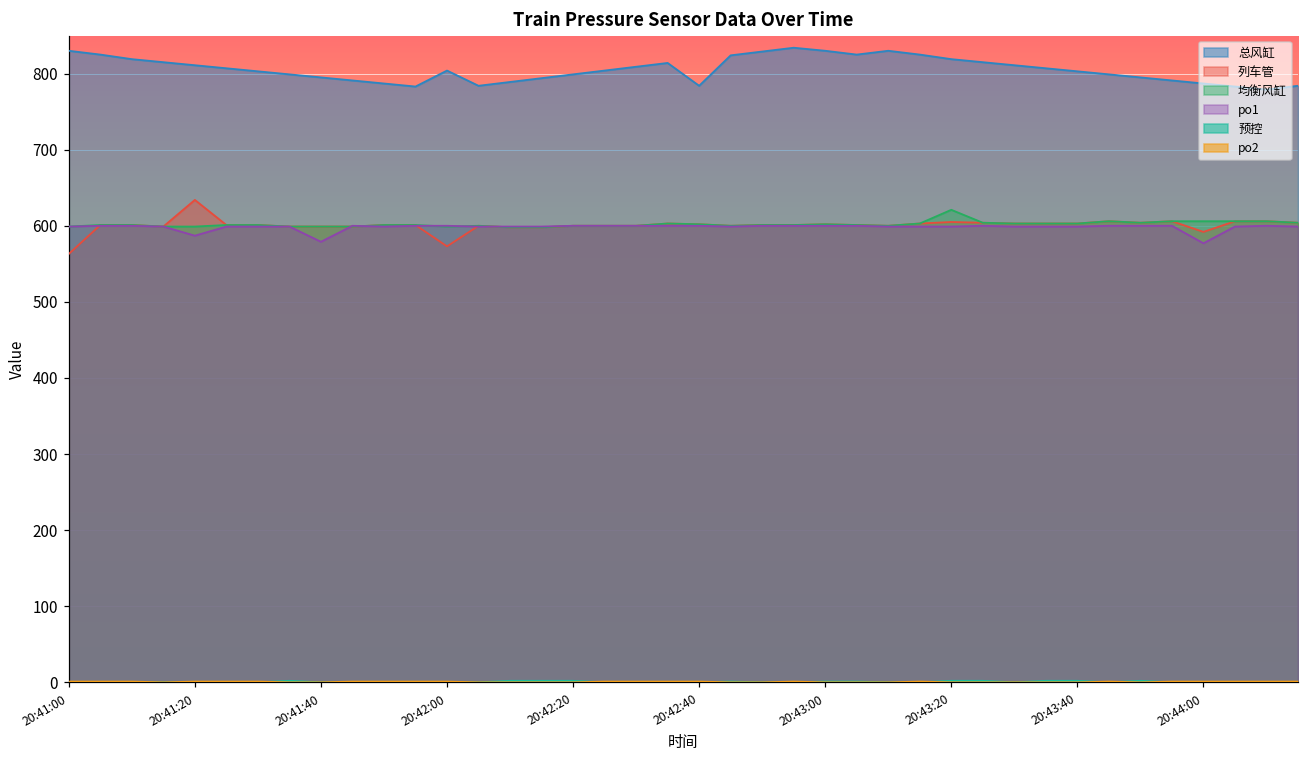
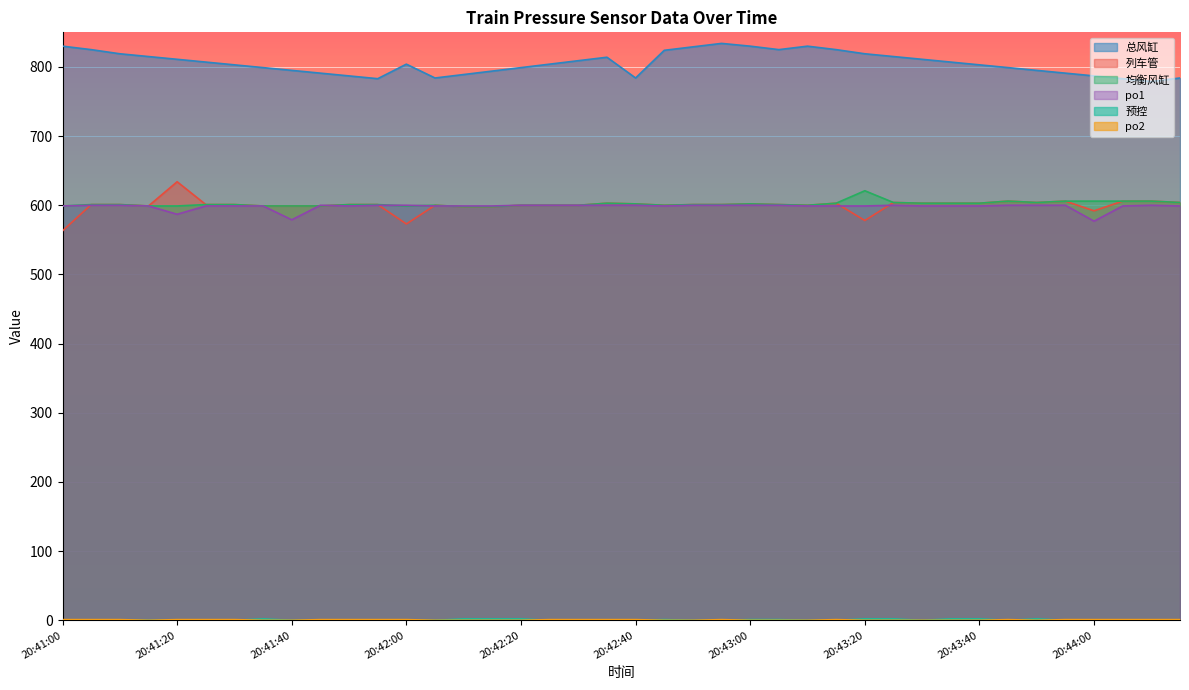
  {
    "总风缸": {
      "20:41:00": 830,
      "20:41:20": 810,
      "20:41:40": 800,
      "20:42:00": 800,
      "20:42:20": 800,
      "20:42:40": 780,
      "20:43:00": 830,
      "20:43:20": 820,
      "20:43:40": 800
    },
    "列车管": {
      "20:41:00": 560,
      "20:41:20": 630,
      "20:42:00": 570,
-     "20:43:20": 610,
+     "20:43:20": 580,
      "20:44:00": 590
    },
    "均衡风缸": {
      "20:41:20": 600,
      "20:43:20": 620,
      "20:44:00": 610
    },
    "po1": {
      "20:41:20": 590,
      "20:41:40": 580,
      "20:43:20": 600,
      "20:43:40": 600,
      "20:44:00": 580
    }
  }
